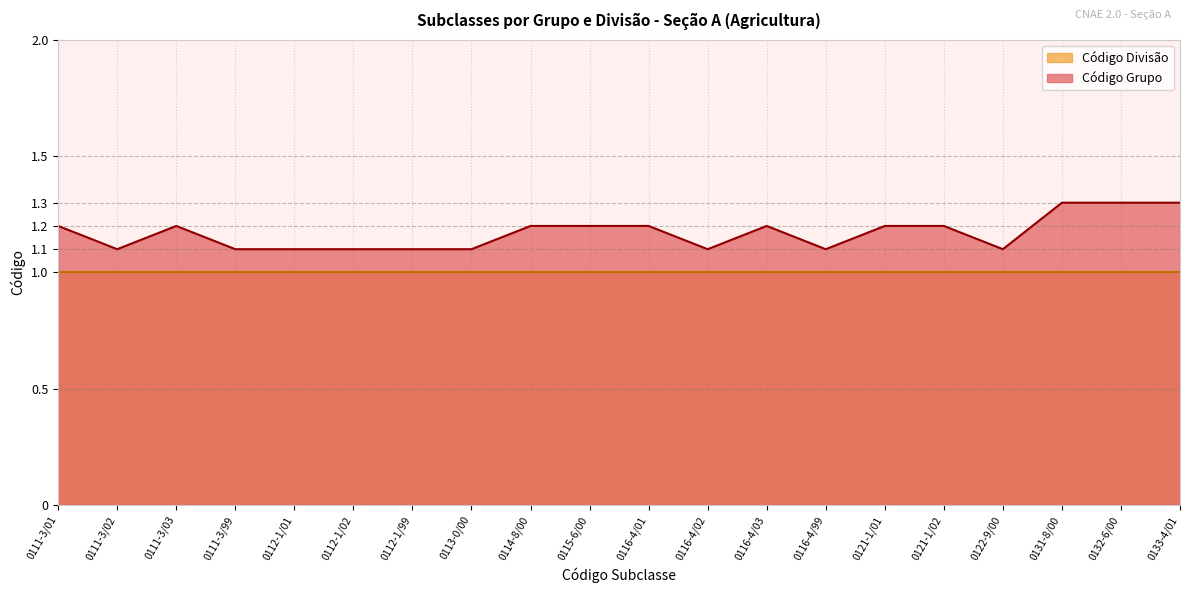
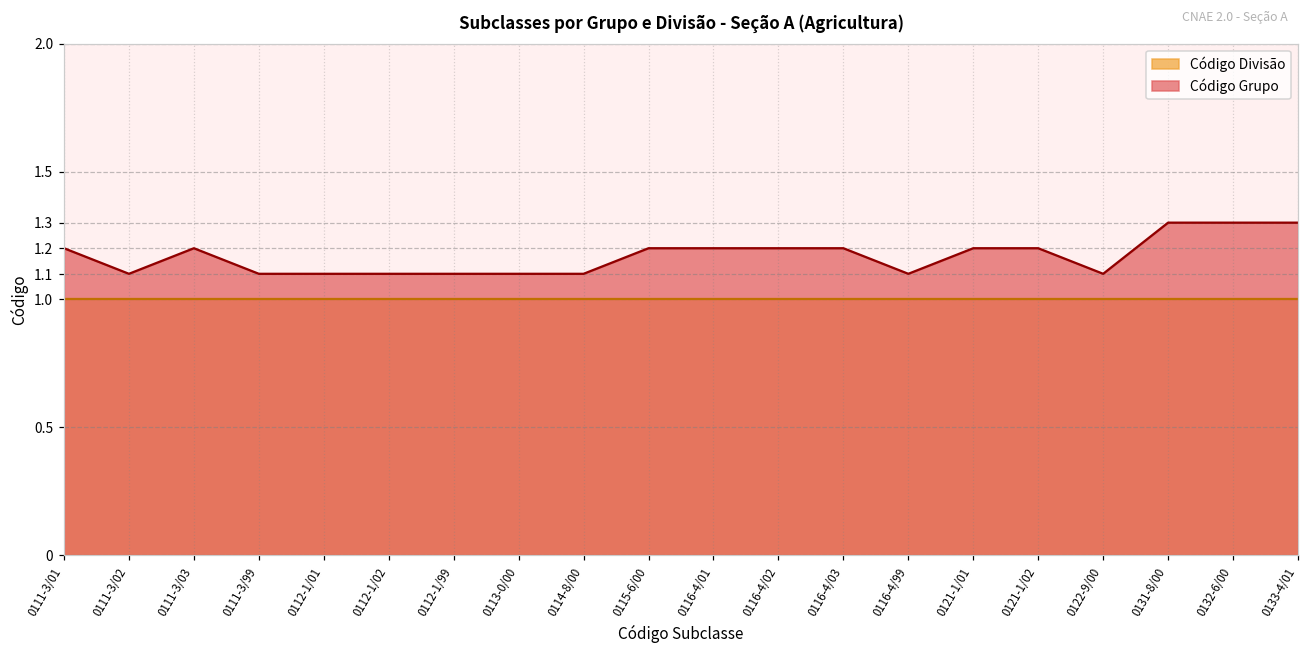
  {
    "Código Divisão": {
      "0111-3/01": 1.0,
      "0111-3/02": 1.0,
      "0111-3/03": 1.0,
      "0111-3/99": 1.0,
      "0112-1/01": 1.0,
      "0112-1/02": 1.0,
      "0112-1/99": 1.0,
      "0113-0/00": 1.0,
      "0114-8/00": 1.0,
      "0115-6/00": 1.0,
      "0116-4/01": 1.0,
      "0116-4/02": 1.0,
      "0116-4/03": 1.0,
      "0116-4/99": 1.0,
      "0121-1/01": 1.0,
      "0121-1/02": 1.0,
      "0122-9/00": 1.0,
      "0131-8/00": 1.0,
      "0132-6/00": 1.0,
      "0133-4/01": 1.0
    },
    "Código Grupo": {
      "0111-3/01": 1.2,
      "0111-3/02": 1.1,
      "0111-3/03": 1.2,
      "0111-3/99": 1.1,
      "0112-1/01": 1.1,
      "0112-1/02": 1.1,
      "0112-1/99": 1.1,
      "0113-0/00": 1.1,
-     "0114-8/00": 1.2,
+     "0114-8/00": 1.1,
      "0115-6/00": 1.2,
      "0116-4/01": 1.2,
-     "0116-4/02": 1.1,
+     "0116-4/02": 1.2,
      "0116-4/03": 1.2,
      "0116-4/99": 1.1,
      "0121-1/01": 1.2,
      "0121-1/02": 1.2,
      "0122-9/00": 1.1,
      "0131-8/00": 1.3,
      "0132-6/00": 1.3,
      "0133-4/01": 1.3
    }
  }
